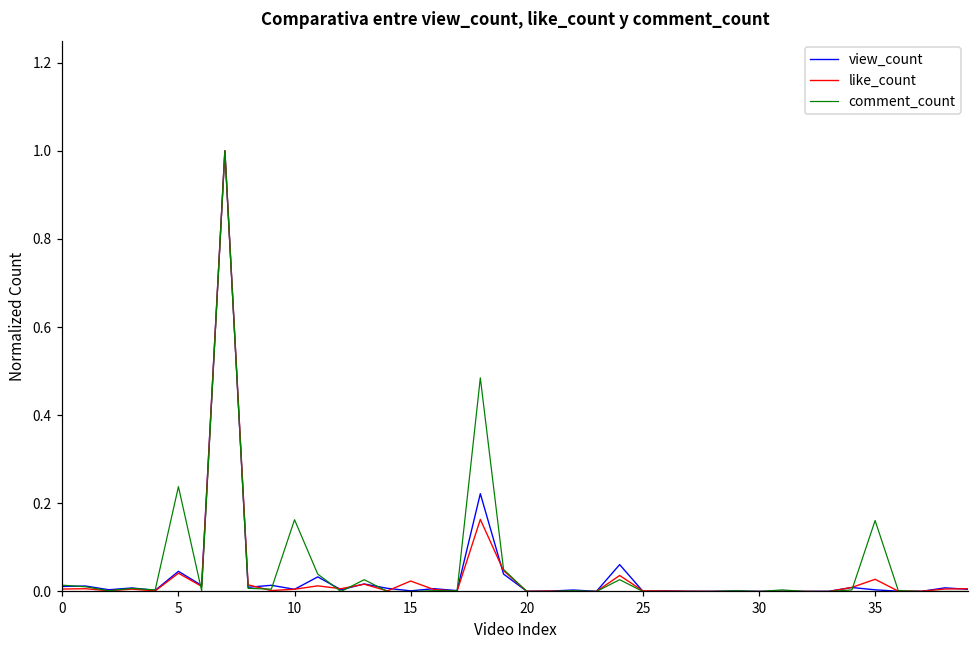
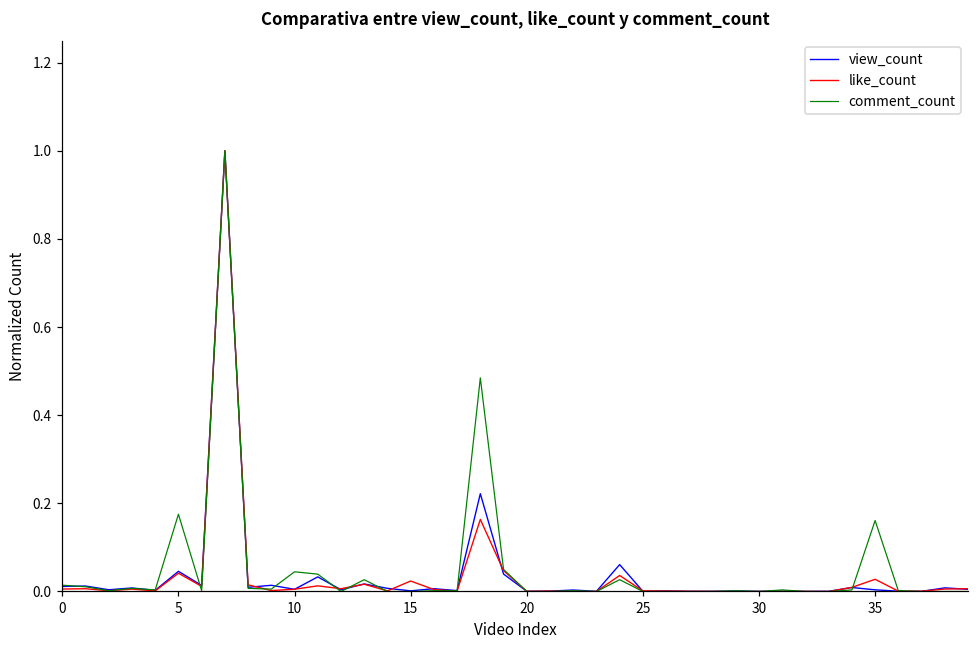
  {
    "view_count": {
      "35": 0.00
    },
    "like_count": {
      "15": 0.02,
      "35": 0.03
    },
    "comment_count": {
-     "5": 0.24,
-     "10": 0.16,
+     "5": 0.18,
+     "10": 0.04,
      "35": 0.16
    }
  }
